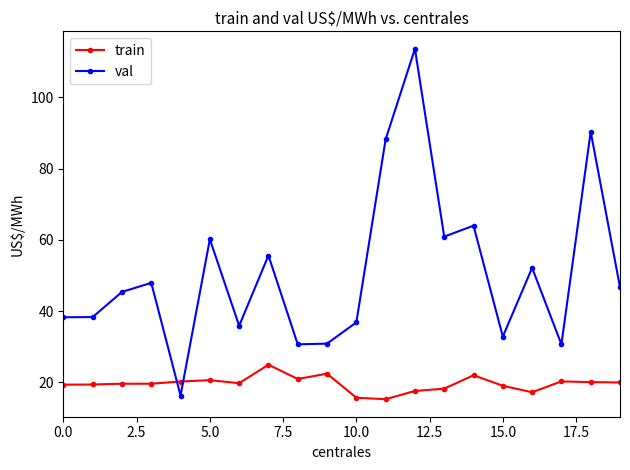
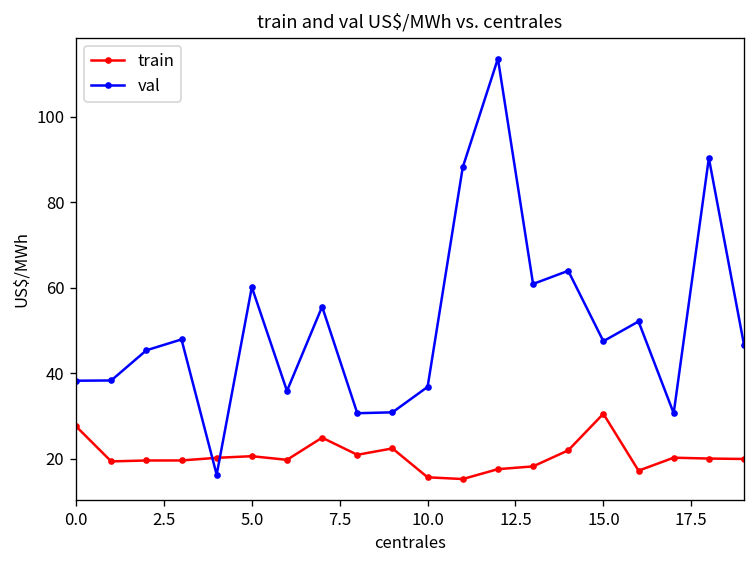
  {
    "train": {
-     "0.0": 19,
+     "0.0": 28,
      "5.0": 21,
      "10.0": 16,
-     "15.0": 19
+     "15.0": 31
    },
    "val": {
      "0.0": 38,
      "5.0": 60,
      "10.0": 37,
-     "15.0": 33
+     "15.0": 48
    }
  }
